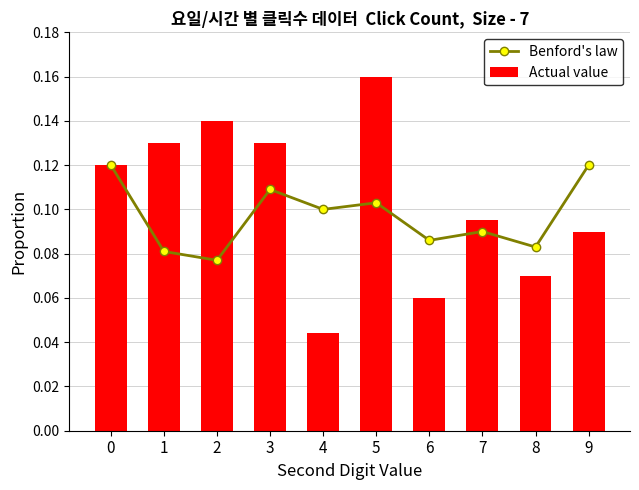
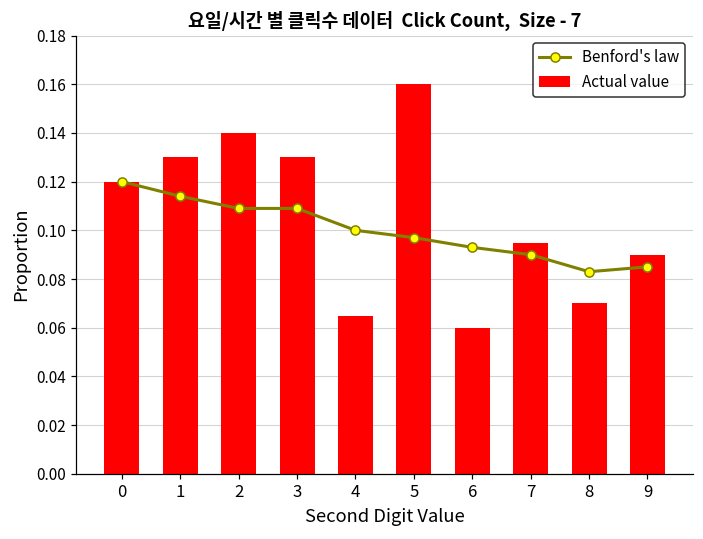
  {
    "Benford's law": {
      "0": 0.120,
-     "1": 0.081,
-     "2": 0.077,
+     "1": 0.114,
+     "2": 0.109,
      "3": 0.109,
      "4": 0.100,
-     "5": 0.103,
-     "6": 0.086,
+     "5": 0.097,
+     "6": 0.093,
      "7": 0.090,
      "8": 0.083,
-     "9": 0.120
+     "9": 0.085
    },
    "Actual value": {
      "0": 0.120,
      "1": 0.130,
      "2": 0.140,
      "3": 0.130,
-     "4": 0.044,
+     "4": 0.065,
      "5": 0.160,
      "6": 0.060,
      "7": 0.095,
      "8": 0.070,
      "9": 0.090
    }
  }
